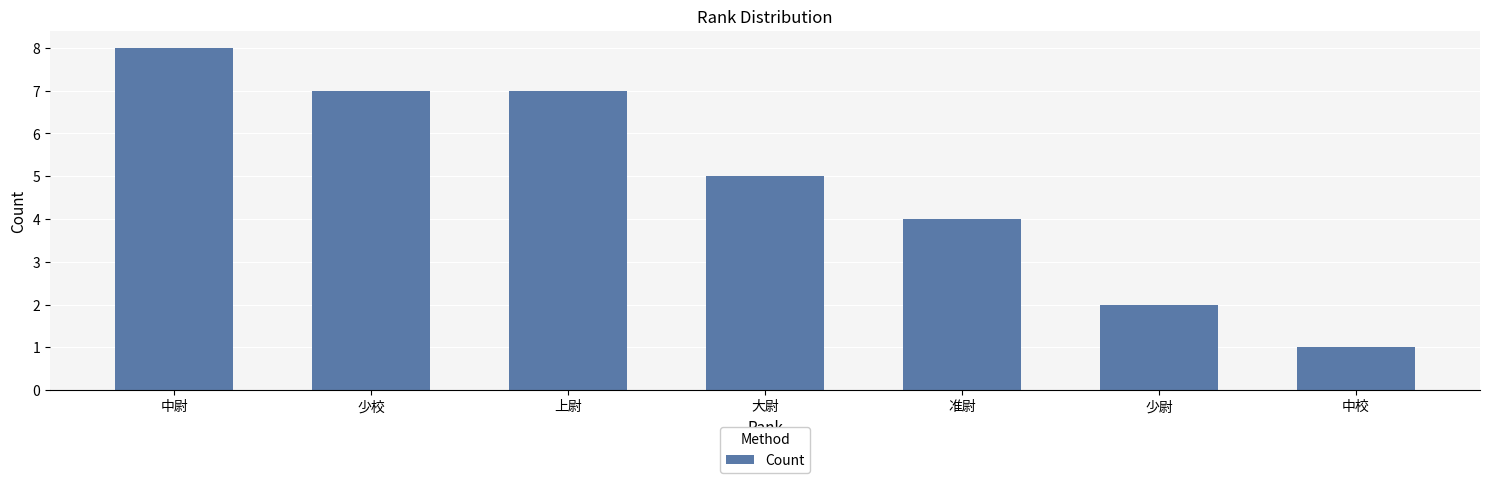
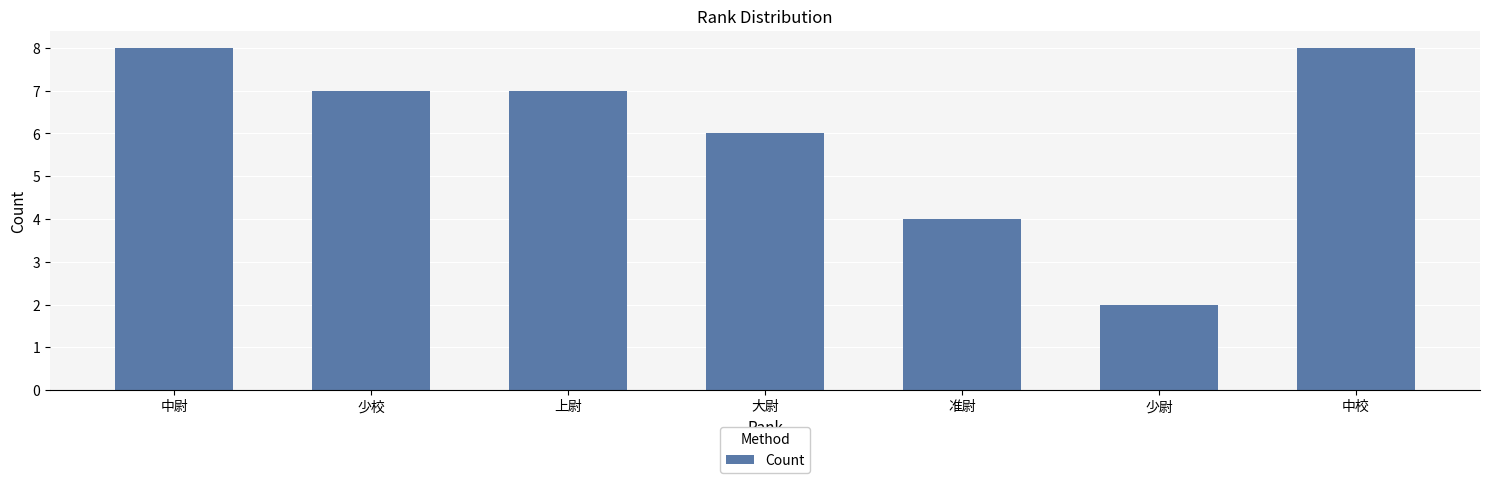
  {
    "中尉": 8,
    "少校": 7,
    "上尉": 7,
-   "大尉": 5,
+   "大尉": 6,
    "准尉": 4,
    "少尉": 2,
-   "中校": 1
+   "中校": 8
  }
